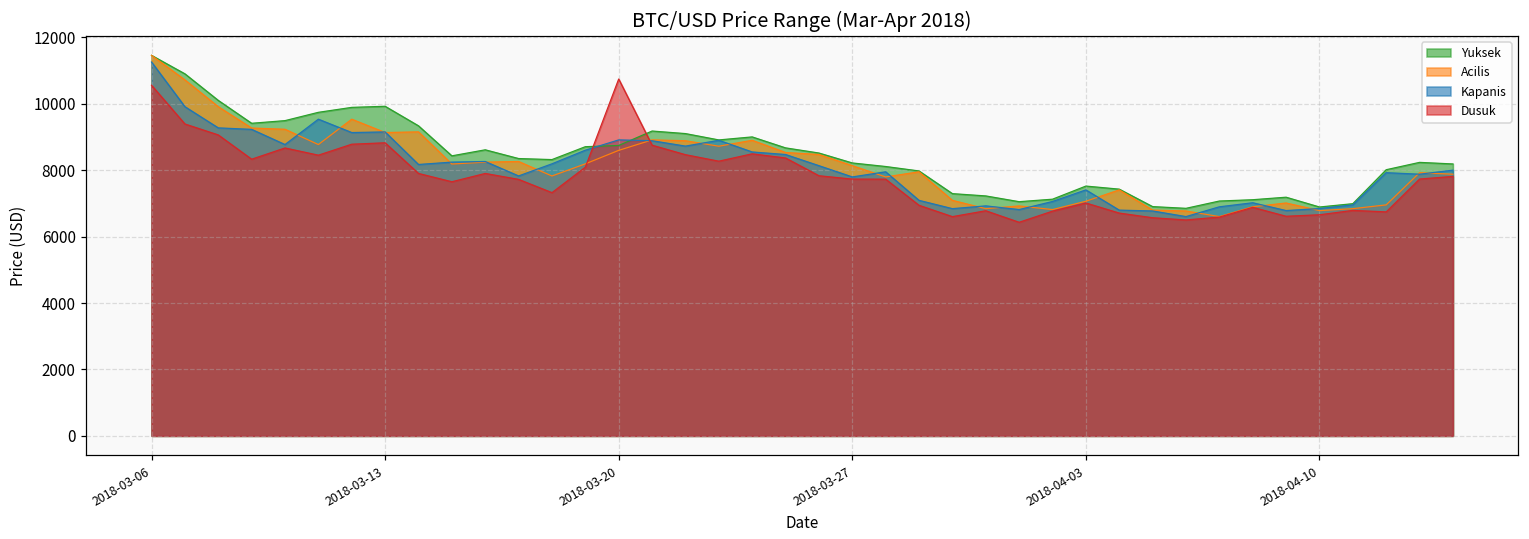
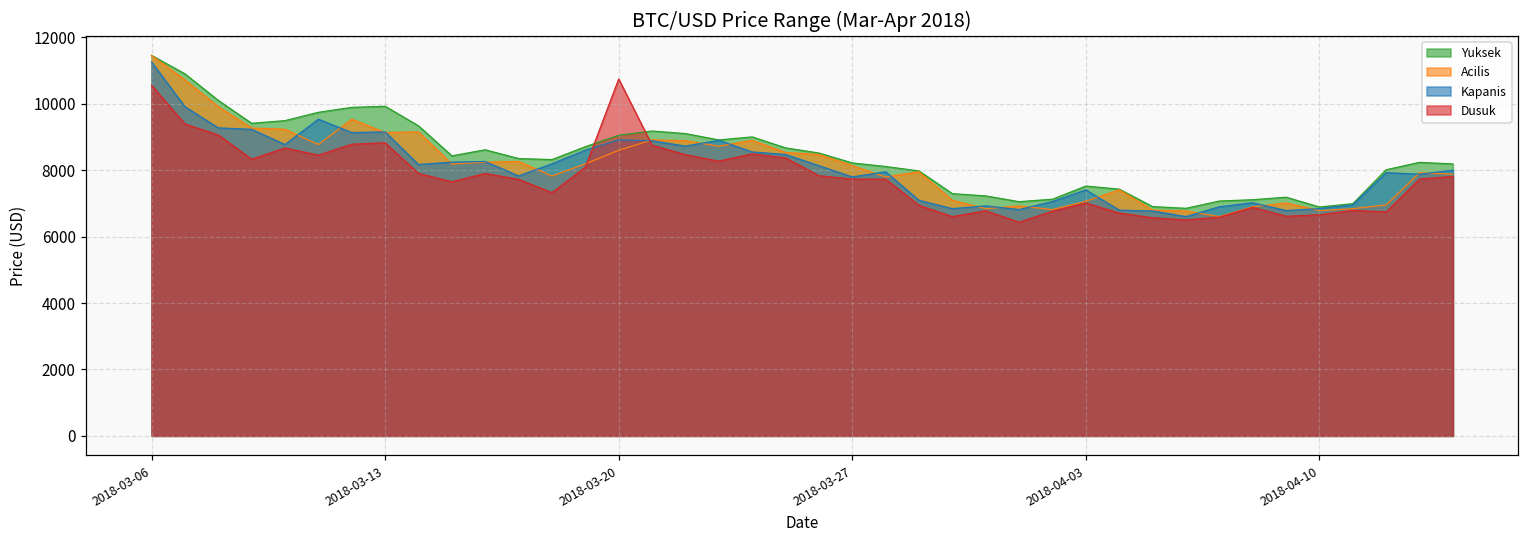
  {
    "Yuksek": {
      "2018-03-13": 9900,
-     "2018-03-20": 8700,
+     "2018-03-20": 9100,
      "2018-04-03": 7500
    },
    "Acilis": {
      "2018-03-20": 8600
    },
    "Kapanis": {
      "2018-03-06": 11300,
      "2018-03-20": 8900,
      "2018-04-03": 7400
    },
    "Dusuk": {
      "2018-03-06": 10600,
      "2018-03-13": 8800,
      "2018-03-20": 10700,
      "2018-04-10": 6700
    }
  }
